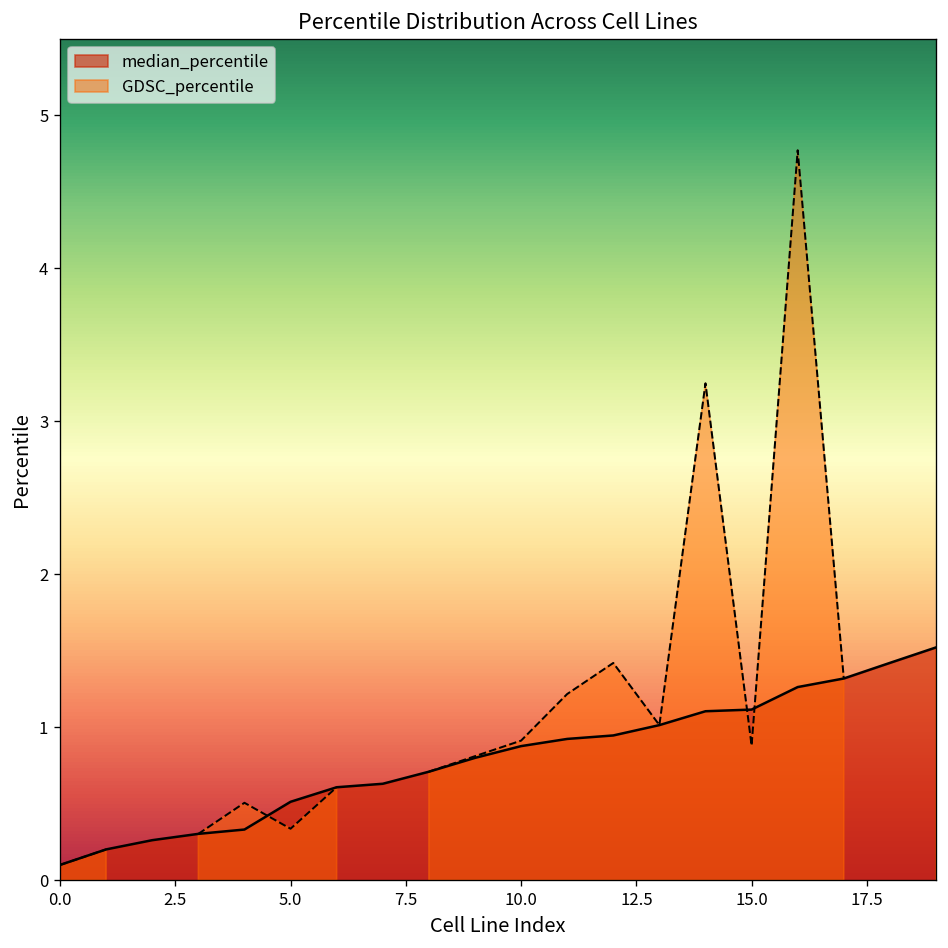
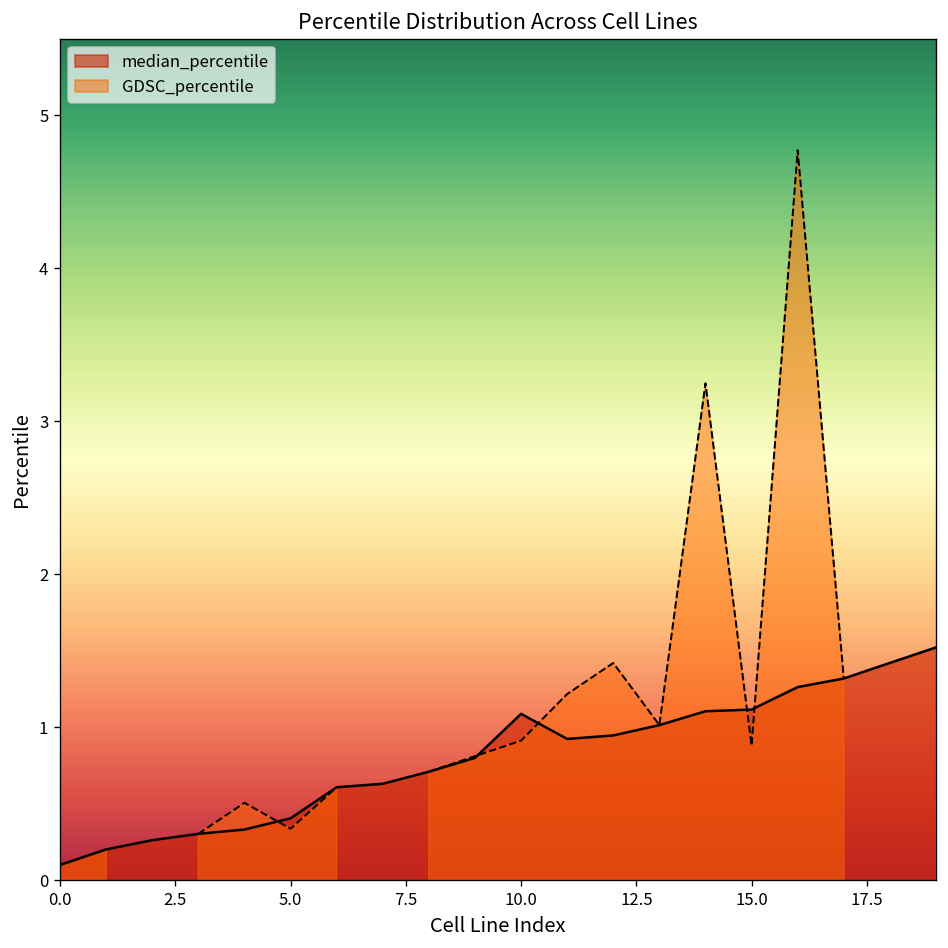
  {
    "median_percentile": {
-     "5.0": 0.51,
-     "10.0": 0.88,
+     "5.0": 0.41,
+     "10.0": 1.09,
      "15.0": 1.12
    }
  }
